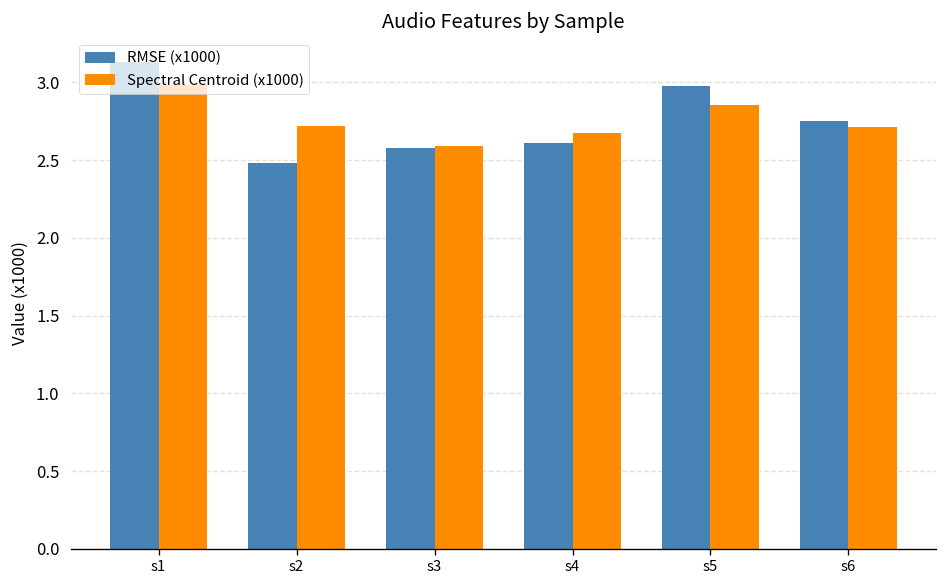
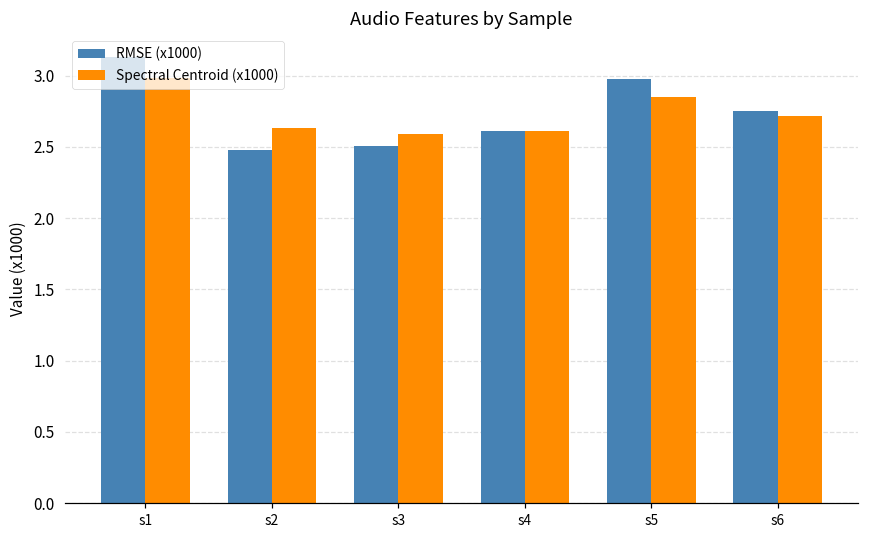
  {
    "RMSE (x1000)": {
      "s2": 2.48,
-     "s3": 2.58,
+     "s3": 2.50,
      "s4": 2.61,
      "s5": 2.97,
      "s6": 2.75
    },
    "Spectral Centroid (x1000)": {
-     "s2": 2.72,
+     "s2": 2.63,
      "s3": 2.59,
-     "s4": 2.67,
+     "s4": 2.61,
      "s5": 2.85,
      "s6": 2.72
    }
  }
